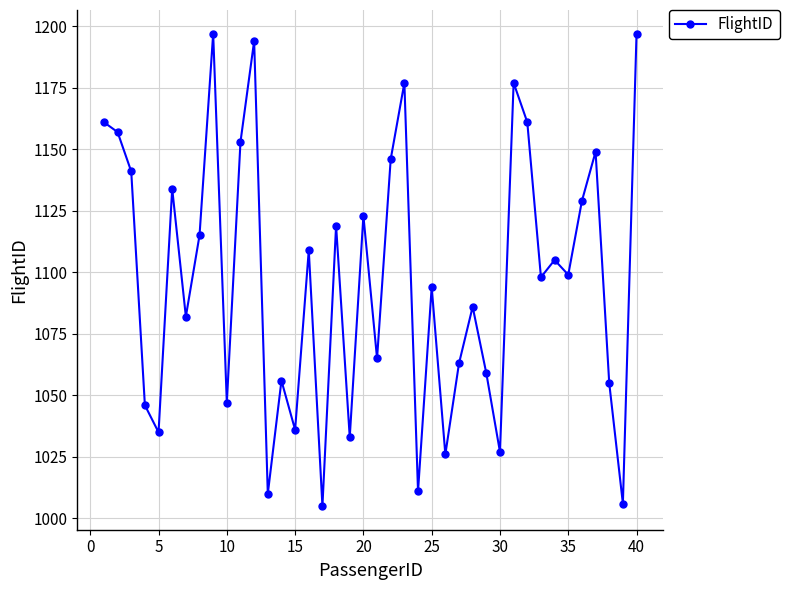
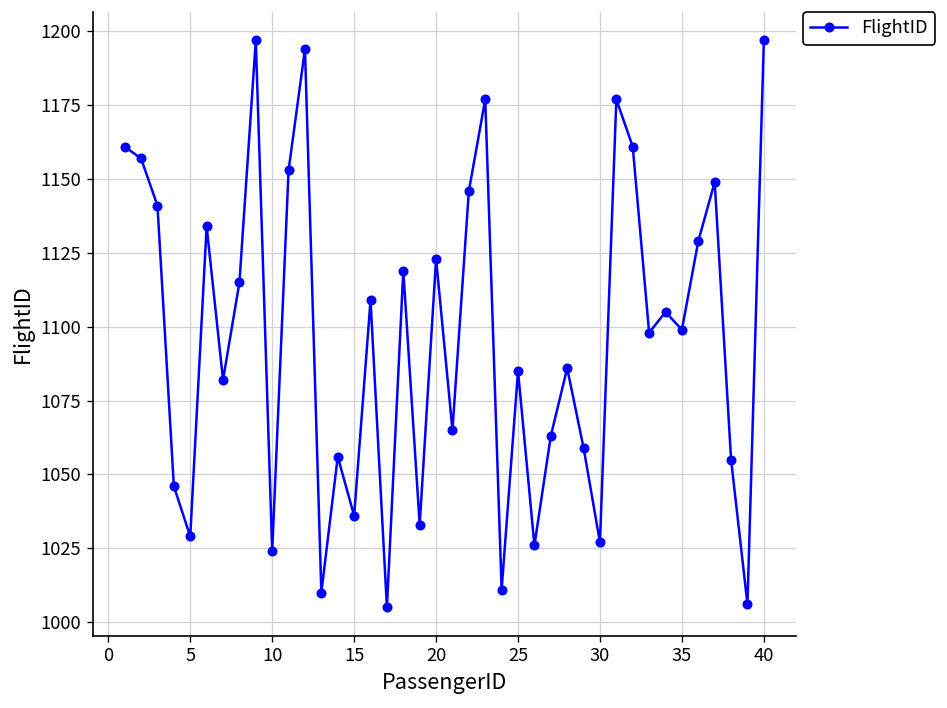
  {
-   "5": 1035,
-   "10": 1047,
+   "5": 1029,
+   "10": 1024,
    "15": 1036,
    "20": 1123,
-   "25": 1094,
+   "25": 1085,
    "30": 1027,
    "35": 1099,
    "40": 1197
  }
